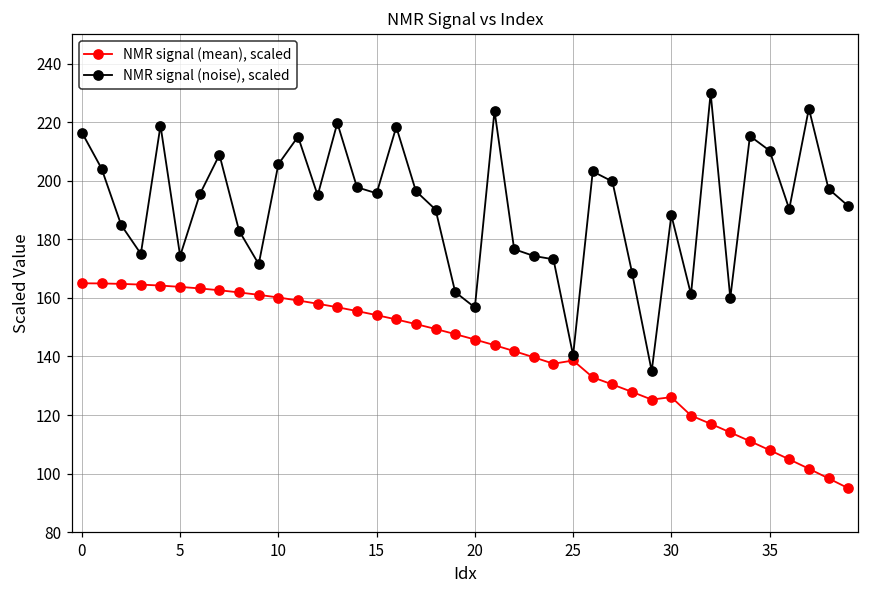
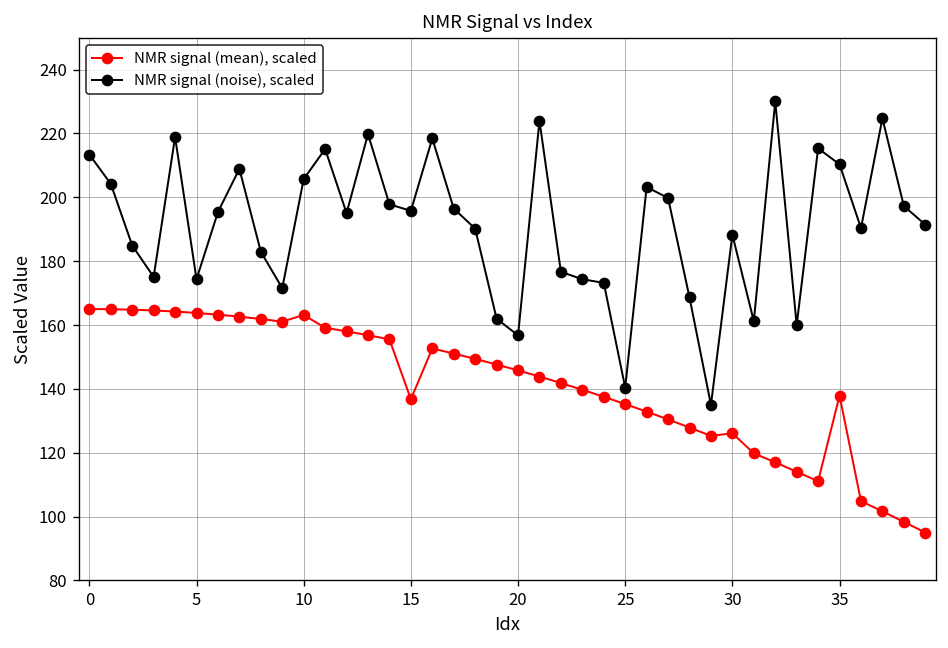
  {
    "NMR signal (mean), scaled": {
      "0": 165,
      "5": 164,
-     "10": 160,
-     "15": 154,
+     "10": 163,
+     "15": 137,
      "20": 146,
-     "25": 139,
+     "25": 135,
      "30": 126,
-     "35": 108
+     "35": 138
    },
    "NMR signal (noise), scaled": {
-     "0": 217,
+     "0": 213,
      "5": 174,
      "10": 206,
      "15": 196,
      "20": 157,
      "25": 140,
      "30": 188,
      "35": 210
    }
  }
